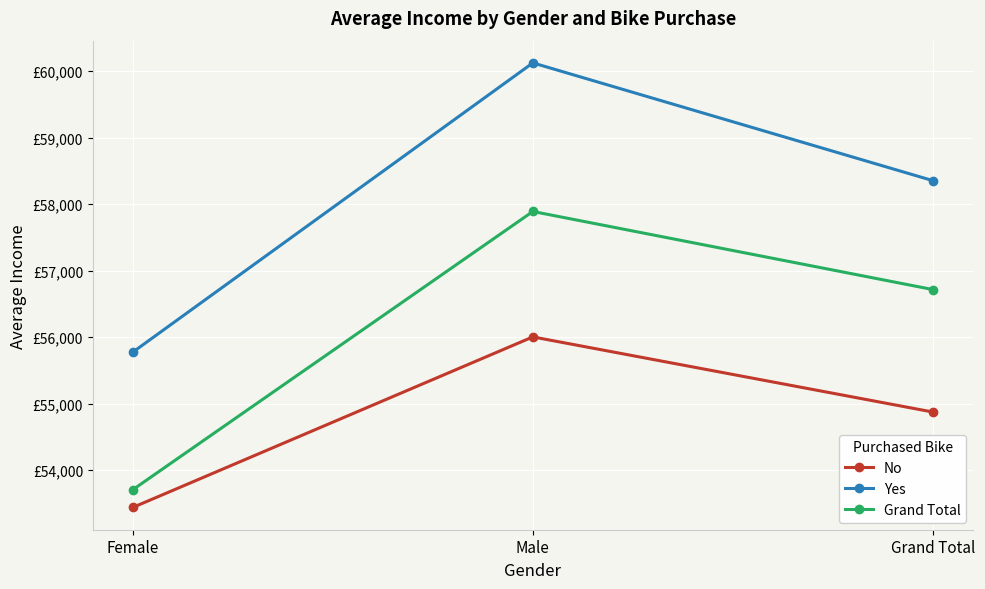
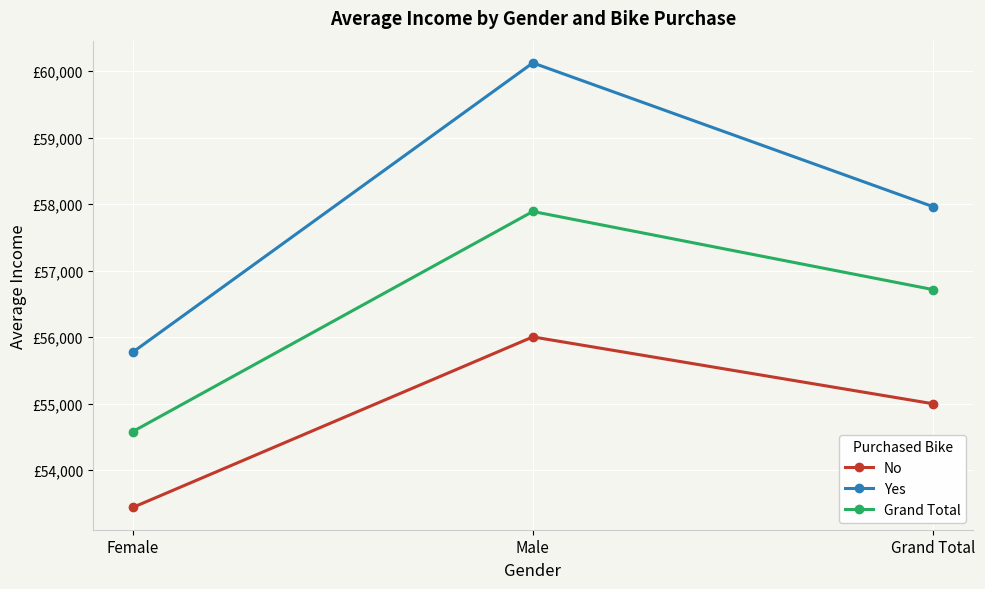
  {
    "No": {
      "Female": "£53,400",
      "Male": "£56,000",
-     "Grand Total": "£54,900"
+     "Grand Total": "£55,000"
    },
    "Yes": {
      "Female": "£55,800",
      "Male": "£60,100",
-     "Grand Total": "£58,400"
+     "Grand Total": "£58,000"
    },
    "Grand Total": {
-     "Female": "£53,700",
+     "Female": "£54,600",
      "Male": "£57,900",
      "Grand Total": "£56,700"
    }
  }
